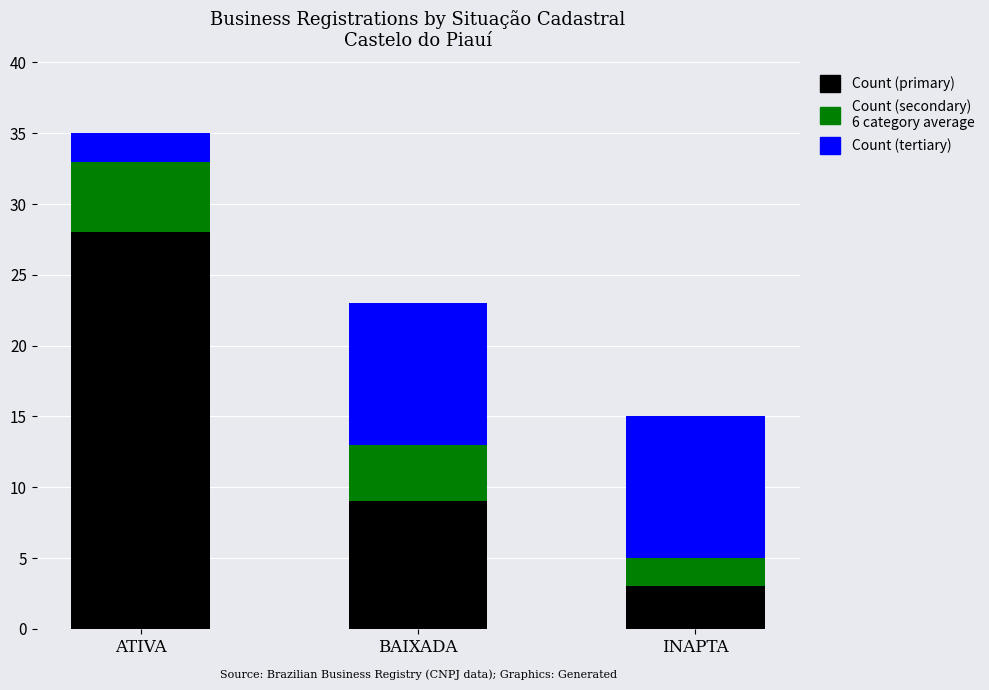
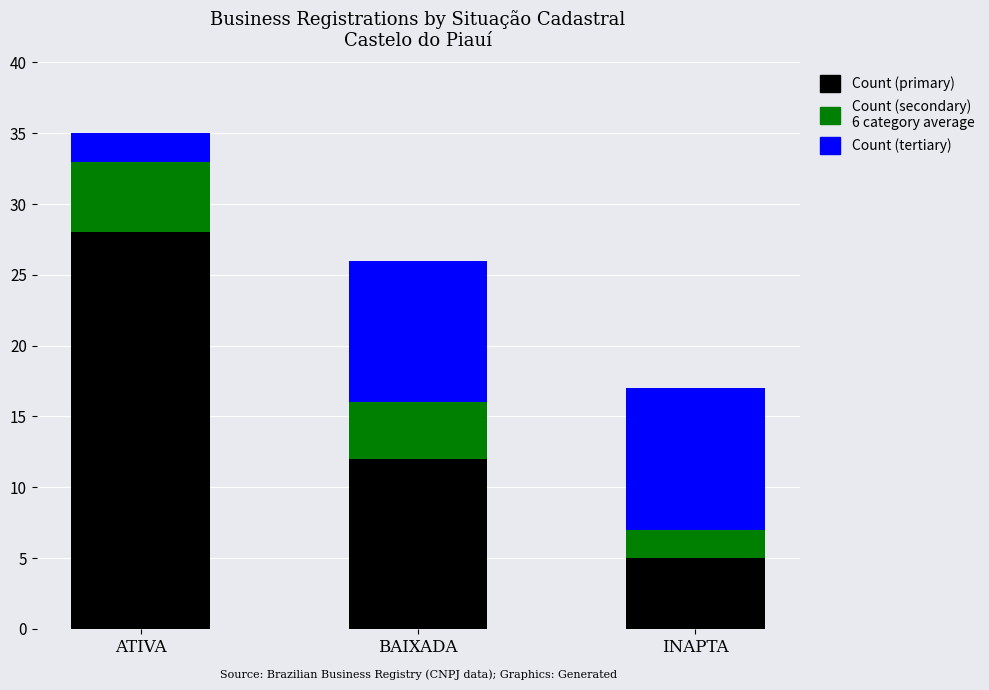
  {
    "Count (primary)": {
      "ATIVA": 28,
-     "BAIXADA": 9,
-     "INAPTA": 3
+     "BAIXADA": 12,
+     "INAPTA": 5
    },
    "Count (tertiary)": {
      "ATIVA": 2,
      "BAIXADA": 10,
      "INAPTA": 10
    }
  }
